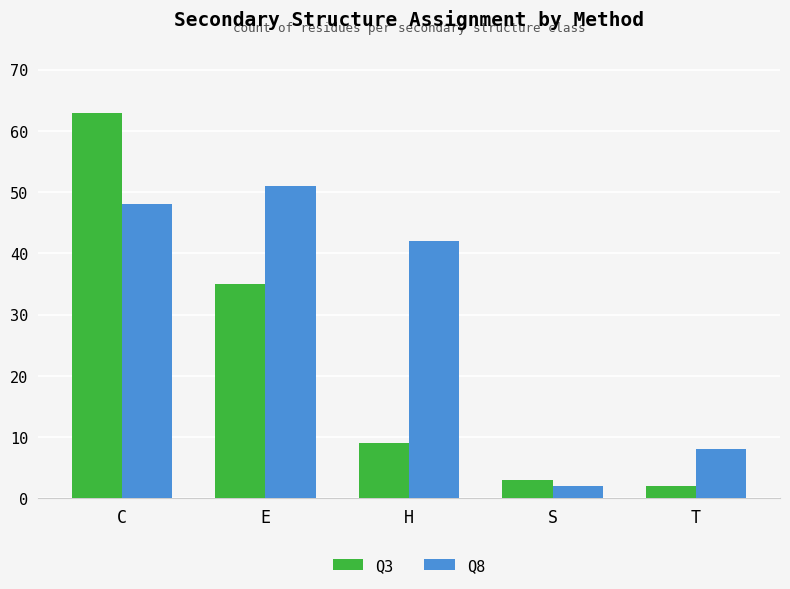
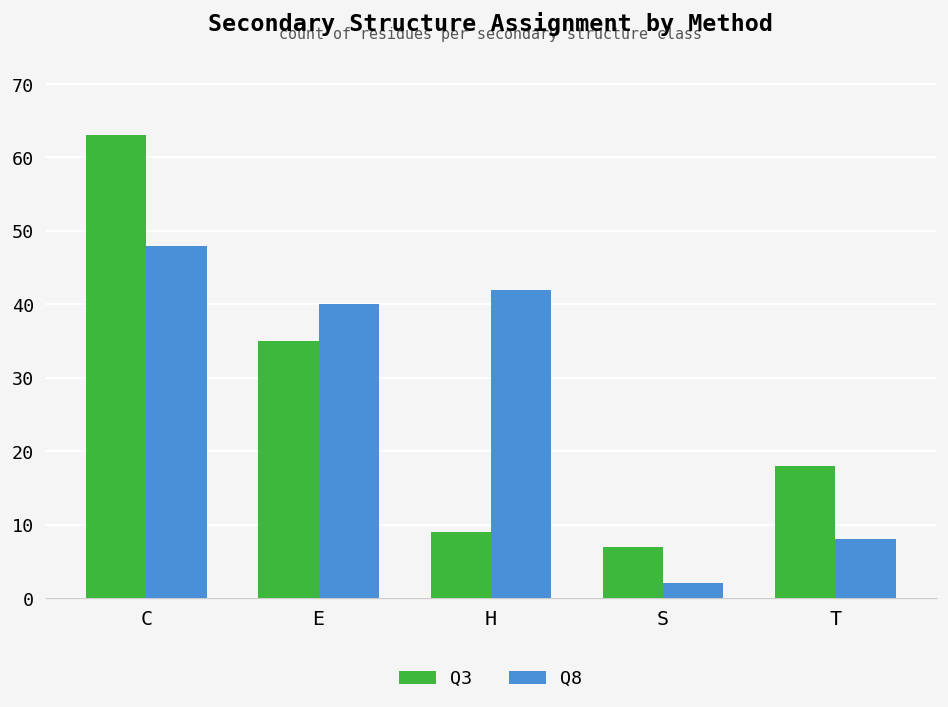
  {
    "Q3": {
      "C": 63,
      "E": 35,
      "H": 9,
-     "S": 3,
-     "T": 2
+     "S": 7,
+     "T": 18
    },
    "Q8": {
      "C": 48,
-     "E": 51,
+     "E": 40,
      "H": 42,
      "S": 2,
      "T": 8
    }
  }
